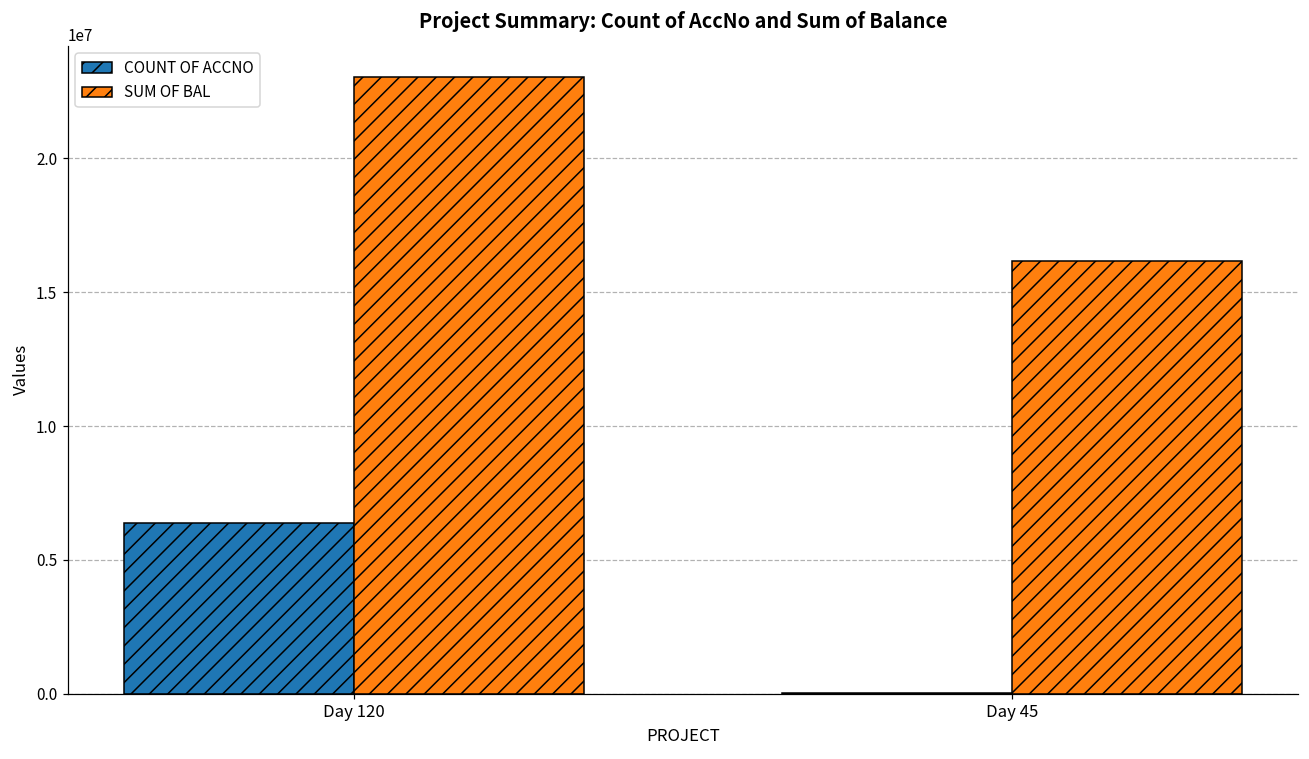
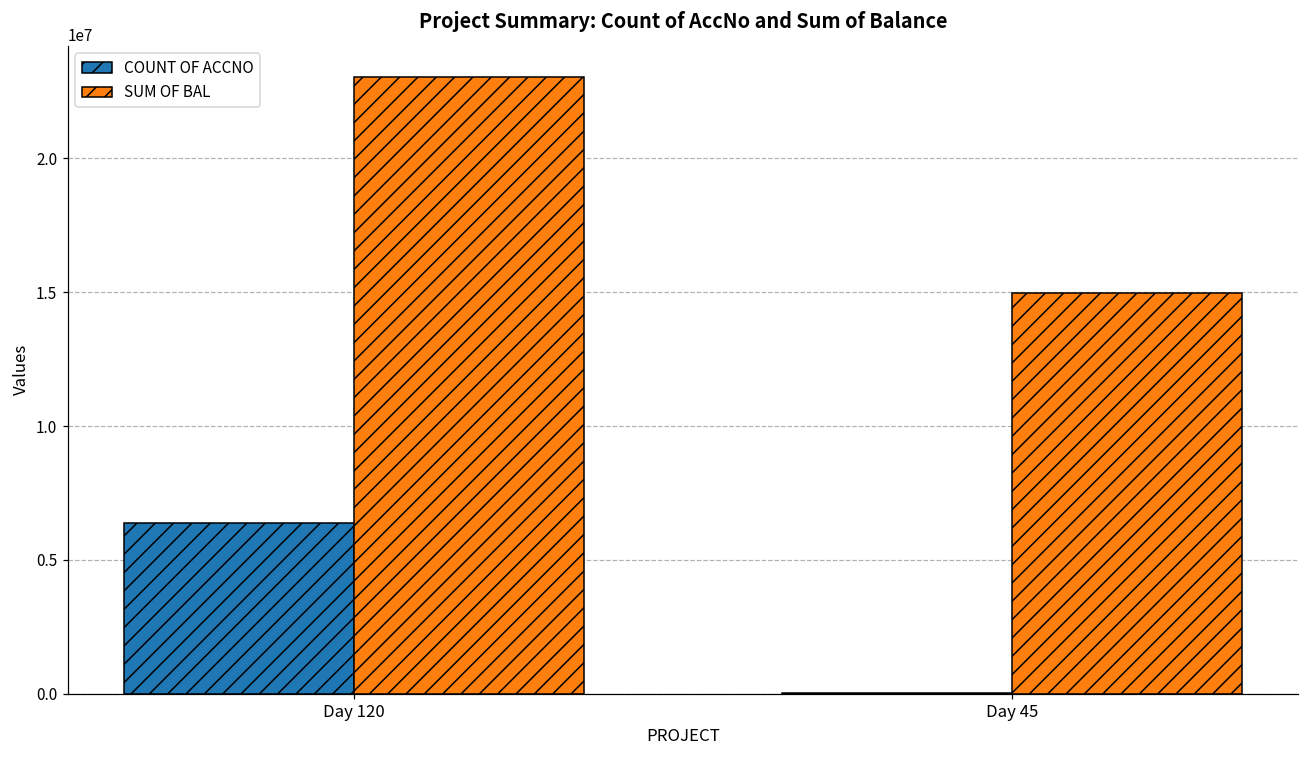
  {
    "COUNT OF ACCNO": {
      "Day 120": 6400000
    },
    "SUM OF BAL": {
      "Day 120": 23100000,
-     "Day 45": 16200000
+     "Day 45": 15000000
    }
  }
